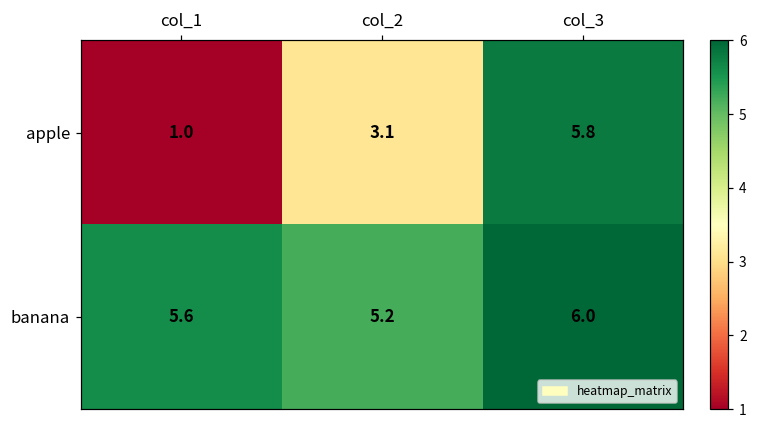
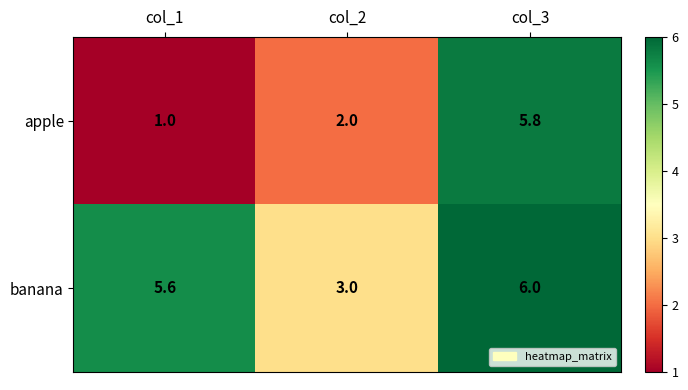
  {
    "apple": {
      "col_1": 1.0,
-     "col_2": 3.1,
+     "col_2": 2.0,
      "col_3": 5.8
    },
    "banana": {
      "col_1": 5.6,
-     "col_2": 5.2,
+     "col_2": 3.0,
      "col_3": 6.0
    }
  }
